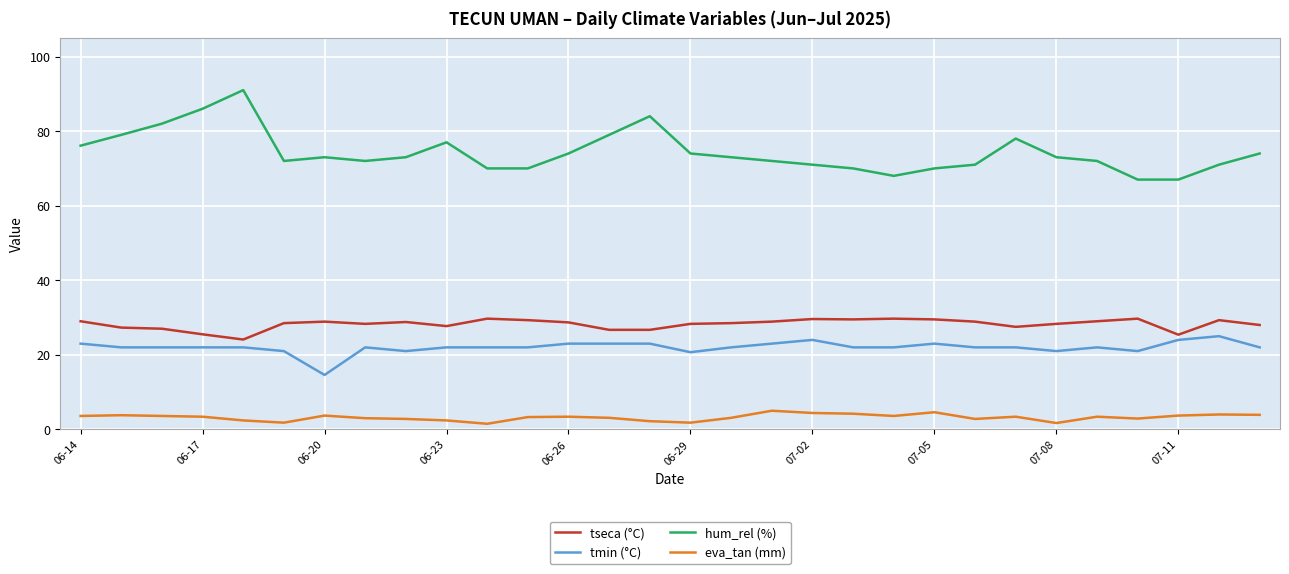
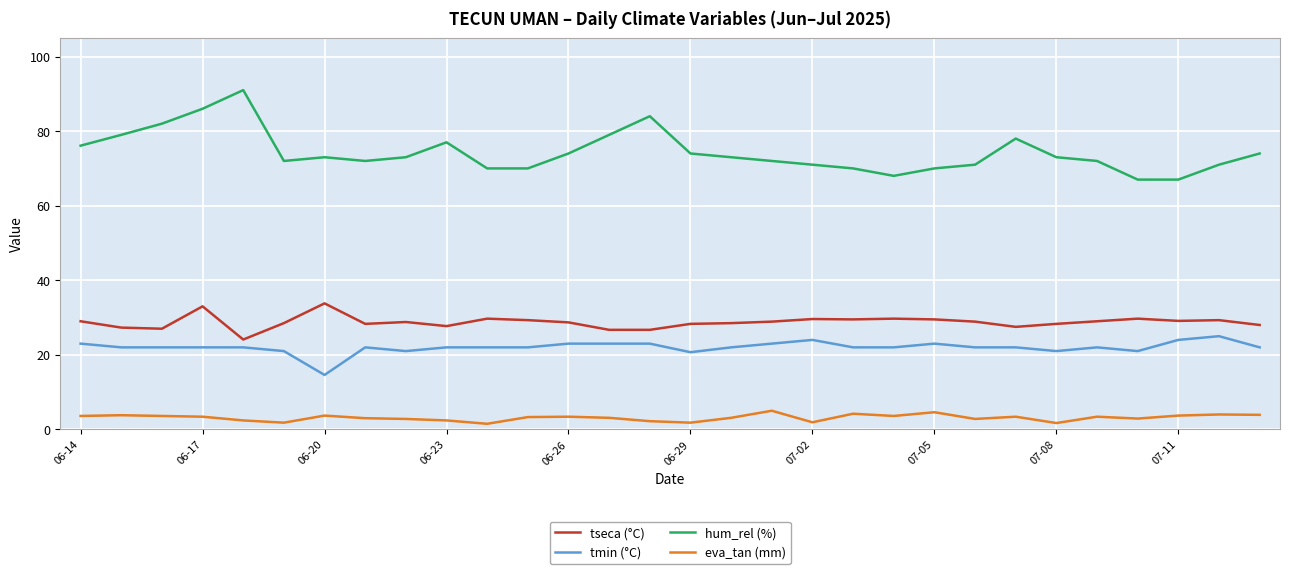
  {
    "tseca (°C)": {
      "06-14": 29,
-     "06-17": 26,
-     "06-20": 29,
+     "06-17": 33,
+     "06-20": 34,
      "06-23": 28,
      "06-26": 29,
      "06-29": 28,
      "07-02": 30,
      "07-05": 30,
      "07-08": 28,
-     "07-11": 25
+     "07-11": 29
    },
    "tmin (°C)": {
      "06-14": 23,
      "06-17": 22,
      "06-20": 15,
      "06-23": 22,
      "06-26": 23,
      "06-29": 21,
      "07-02": 24,
      "07-05": 23,
      "07-08": 21,
      "07-11": 24
    },
    "hum_rel (%)": {
      "06-14": 76,
      "06-17": 86,
      "06-20": 73,
      "06-23": 77,
      "06-26": 74,
      "06-29": 74,
      "07-02": 71,
      "07-05": 70,
      "07-08": 73,
      "07-11": 67
    },
    "eva_tan (mm)": {
      "06-14": 4,
      "06-17": 3,
      "06-20": 4,
      "06-23": 2,
      "06-26": 3,
      "06-29": 2,
-     "07-02": 4,
+     "07-02": 2,
      "07-05": 5,
      "07-08": 2,
      "07-11": 4
    }
  }
